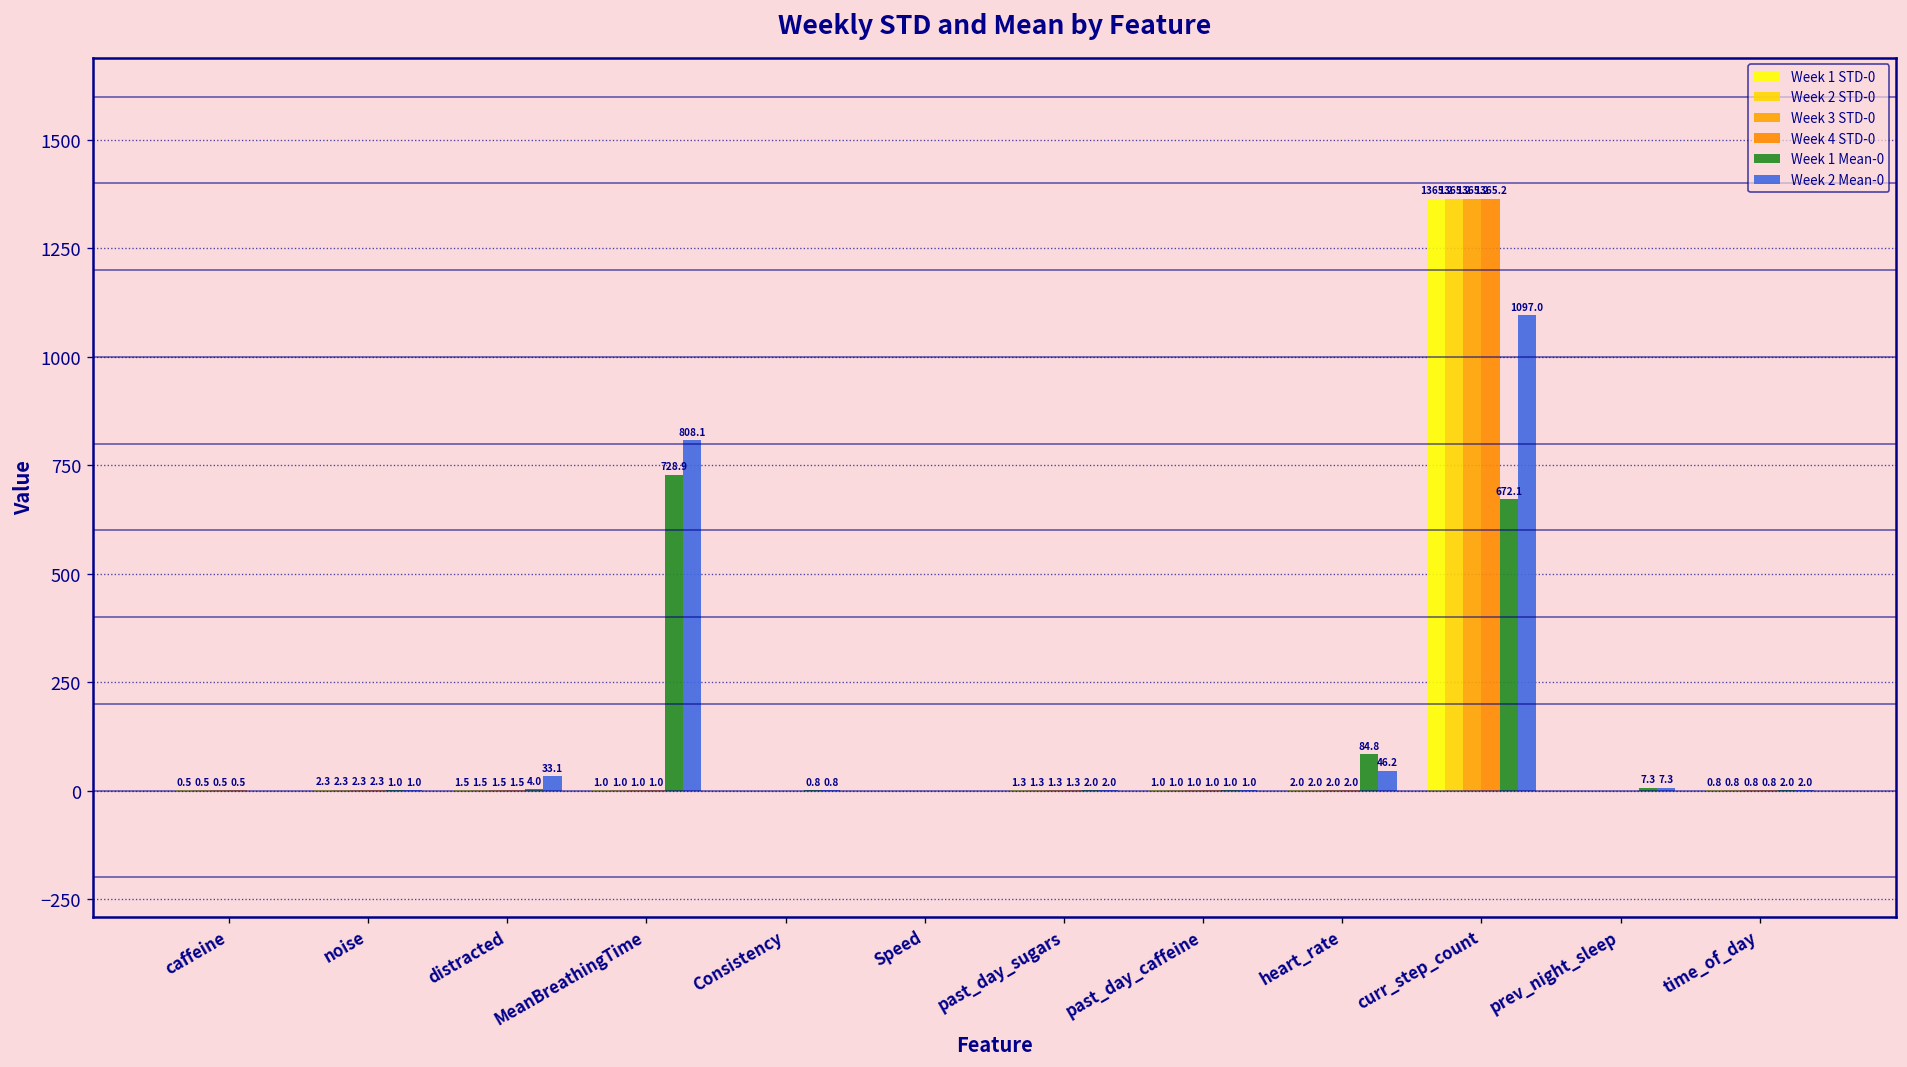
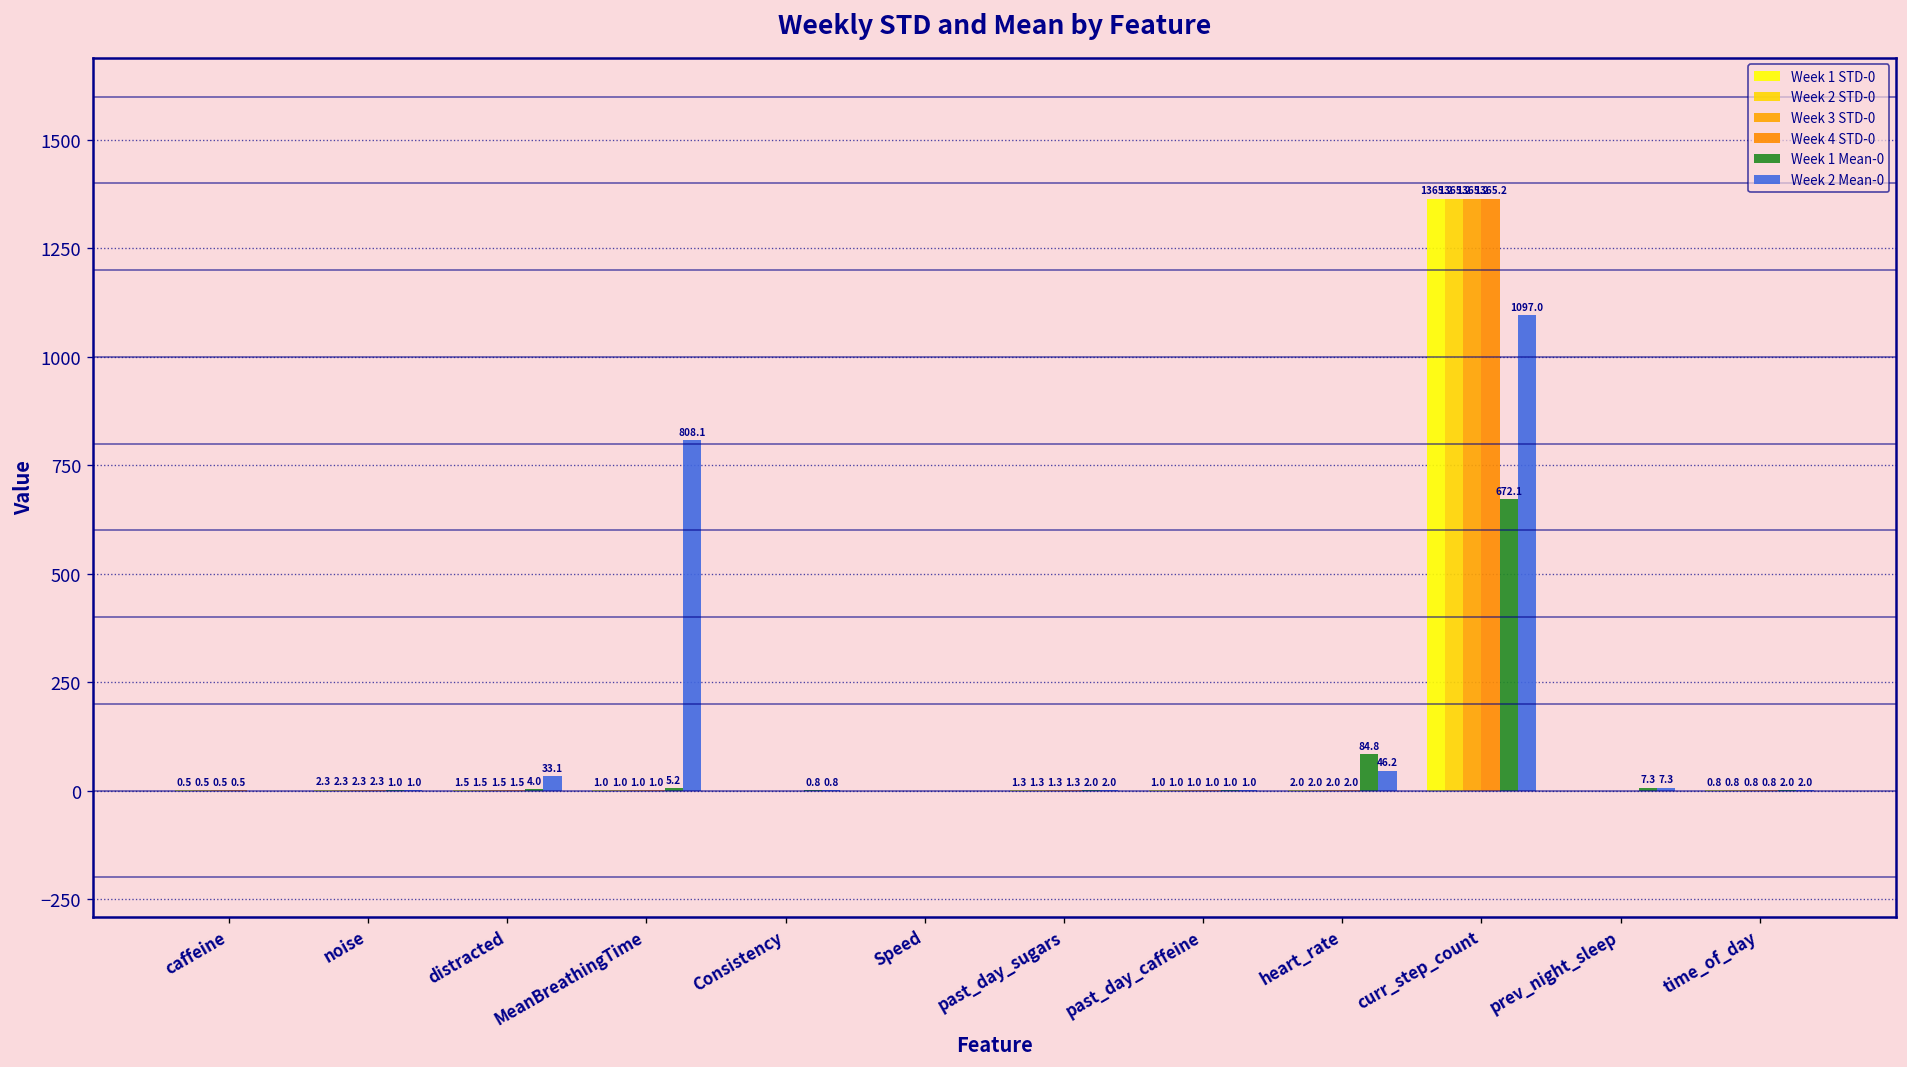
  {
    "Week 1 Mean-0": {
      "noise": 1.0,
      "distracted": 4.0,
-     "MeanBreathingTime": 728.9,
+     "MeanBreathingTime": 5.2,
      "Consistency": 0.8,
      "past_day_sugars": 2.0,
      "past_day_caffeine": 1.0,
      "heart_rate": 84.8,
      "curr_step_count": 672.1,
      "prev_night_sleep": 7.3,
      "time_of_day": 2.0
    },
    "Week 2 Mean-0": {
      "noise": 1.0,
      "distracted": 33.1,
      "MeanBreathingTime": 808.1,
      "Consistency": 0.8,
      "past_day_sugars": 2.0,
      "past_day_caffeine": 1.0,
      "heart_rate": 46.2,
      "curr_step_count": 1097.0,
      "prev_night_sleep": 7.3,
      "time_of_day": 2.0
    }
  }
